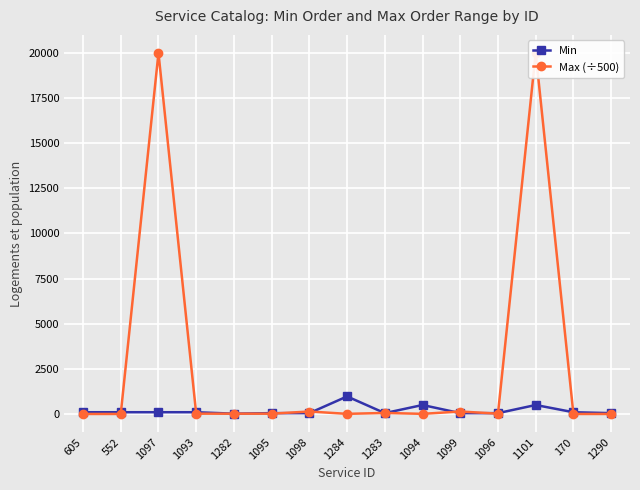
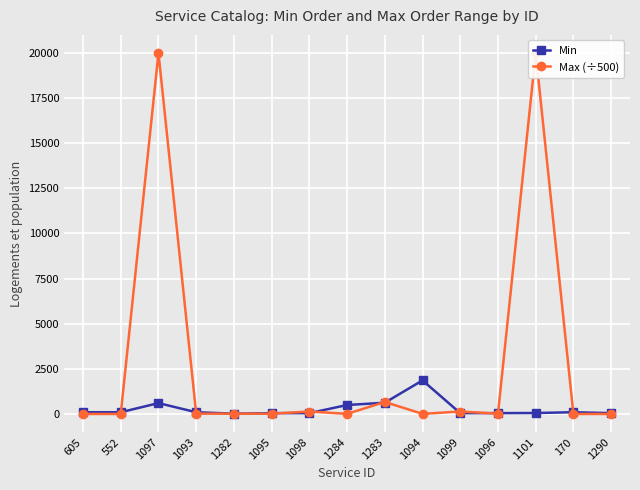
  {
    "Min": {
-     "1097": 100,
-     "1284": 1000,
-     "1283": 100,
-     "1094": 500,
-     "1101": 500
+     "1097": 600,
+     "1284": 500,
+     "1283": 600,
+     "1094": 1900,
+     "1101": 100
    },
    "Max (÷500)": {
      "1097": 20000,
      "1284": 0,
-     "1283": 100,
+     "1283": 700,
      "1094": 0
    }
  }
